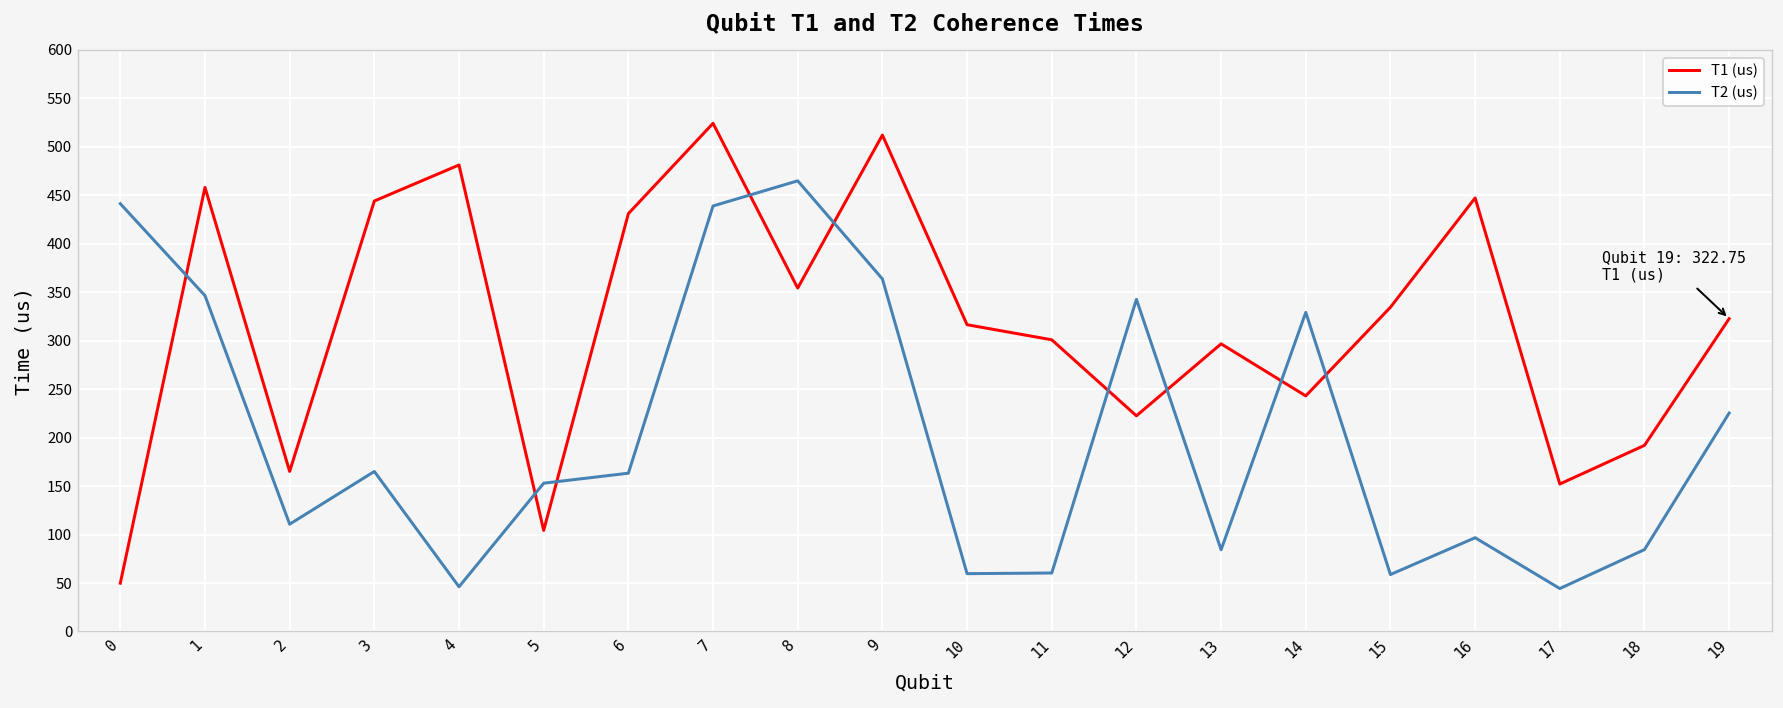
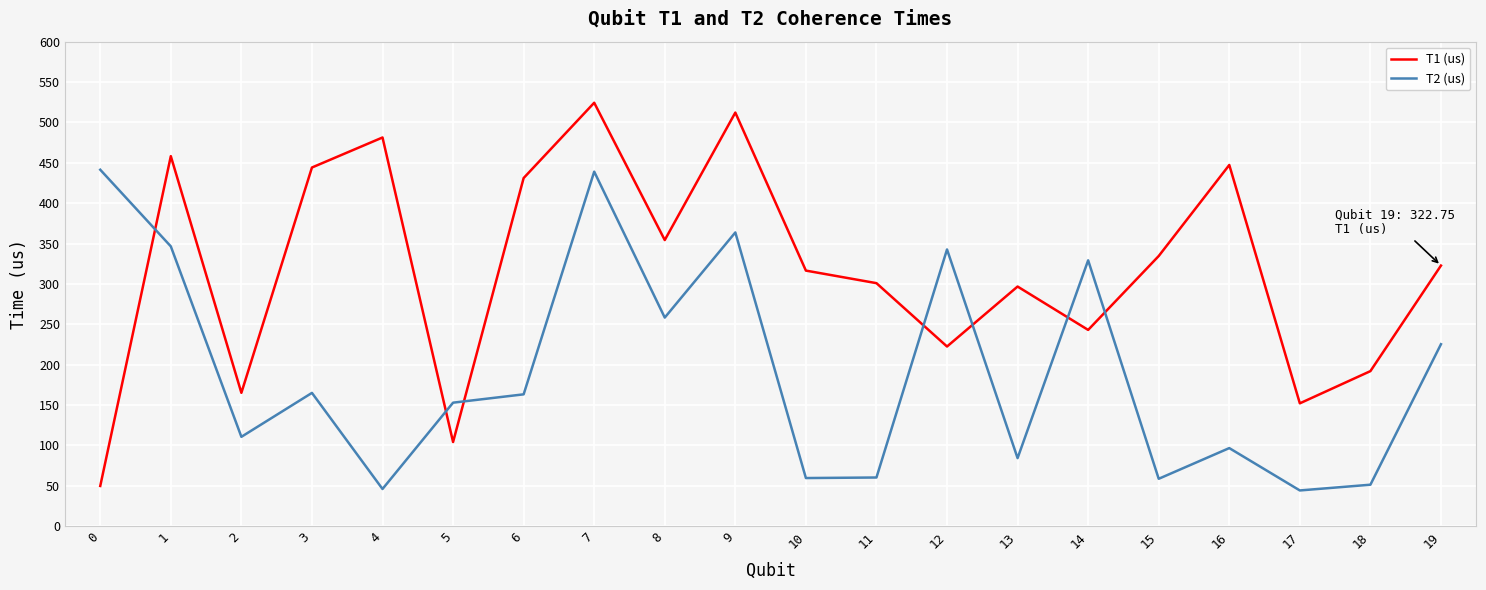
  {
    "T1 (us)": {
      "19": 322.75
    },
    "T2 (us)": {
      "0": 440,
      "1": 350,
      "2": 110,
      "3": 170,
      "4": 50,
      "5": 150,
      "6": 160,
      "7": 440,
-     "8": 470,
+     "8": 260,
      "9": 360,
      "10": 60,
      "11": 60,
      "12": 340,
      "13": 80,
      "14": 330,
      "15": 60,
      "16": 100,
      "17": 40,
-     "18": 80,
+     "18": 50,
      "19": 230
    }
  }
